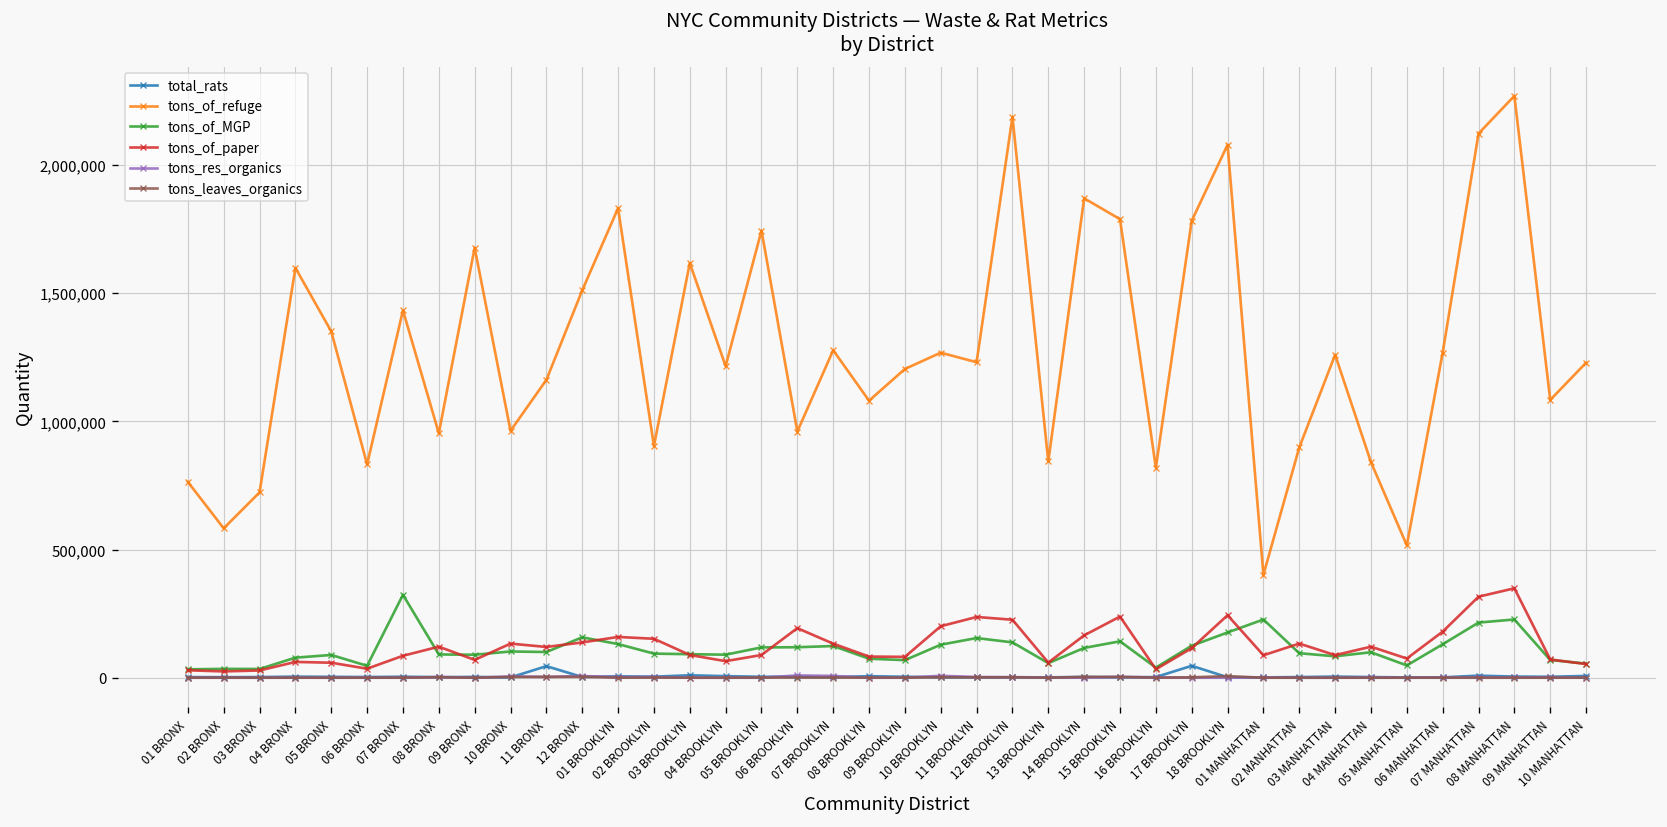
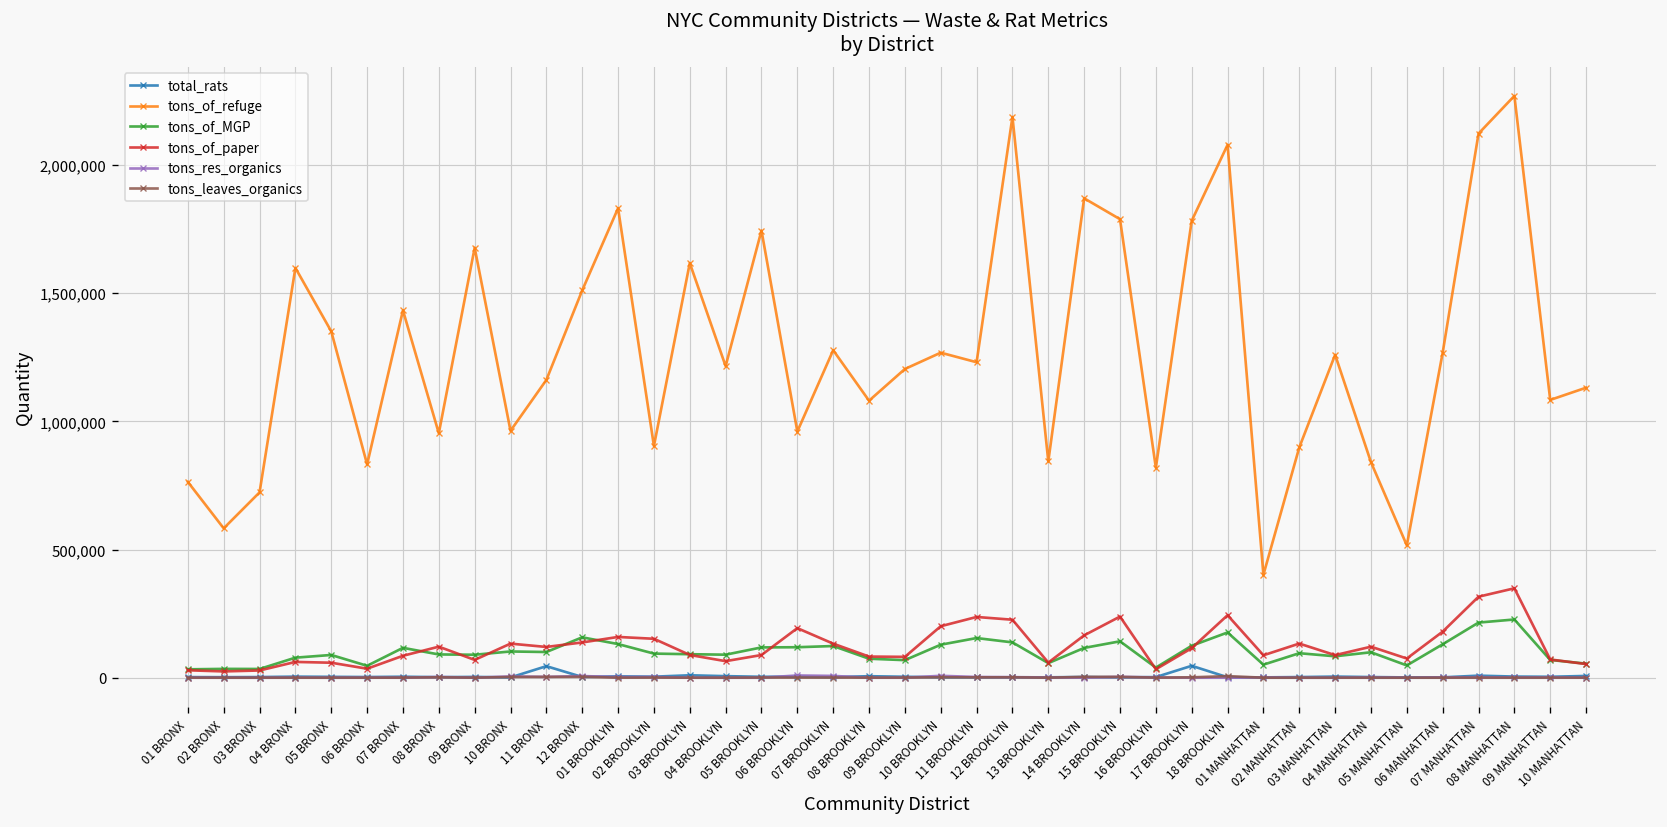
  {
    "total_rats": {
      "11 BRONX": "40,000",
      "17 BROOKLYN": "50,000"
    },
    "tons_of_refuge": {
      "01 BRONX": "760,000",
      "02 BRONX": "580,000",
      "03 BRONX": "720,000",
      "04 BRONX": "1,600,000",
      "05 BRONX": "1,350,000",
      "06 BRONX": "830,000",
      "07 BRONX": "1,430,000",
      "08 BRONX": "950,000",
      "09 BRONX": "1,680,000",
      "10 BRONX": "960,000",
      "11 BRONX": "1,160,000",
      "12 BRONX": "1,510,000",
      "01 BROOKLYN": "1,830,000",
      "02 BROOKLYN": "900,000",
      "03 BROOKLYN": "1,620,000",
      "04 BROOKLYN": "1,220,000",
      "05 BROOKLYN": "1,740,000",
      "06 BROOKLYN": "960,000",
      "07 BROOKLYN": "1,280,000",
      "08 BROOKLYN": "1,080,000",
      "09 BROOKLYN": "1,200,000",
      "10 BROOKLYN": "1,270,000",
      "11 BROOKLYN": "1,230,000",
      "12 BROOKLYN": "2,190,000",
      "13 BROOKLYN": "840,000",
      "14 BROOKLYN": "1,870,000",
      "15 BROOKLYN": "1,790,000",
      "16 BROOKLYN": "820,000",
      "17 BROOKLYN": "1,780,000",
      "18 BROOKLYN": "2,080,000",
      "01 MANHATTAN": "400,000",
      "02 MANHATTAN": "900,000",
      "03 MANHATTAN": "1,260,000",
      "04 MANHATTAN": "840,000",
      "05 MANHATTAN": "520,000",
      "06 MANHATTAN": "1,270,000",
      "07 MANHATTAN": "2,120,000",
      "08 MANHATTAN": "2,270,000",
      "09 MANHATTAN": "1,080,000",
-     "10 MANHATTAN": "1,230,000"
+     "10 MANHATTAN": "1,130,000"
    },
    "tons_of_MGP": {
      "04 BRONX": "80,000",
      "05 BRONX": "90,000",
-     "07 BRONX": "320,000",
+     "07 BRONX": "120,000",
      "08 BRONX": "90,000",
      "09 BRONX": "90,000",
      "10 BRONX": "100,000",
      "11 BRONX": "100,000",
      "12 BRONX": "160,000",
      "01 BROOKLYN": "130,000",
      "02 BROOKLYN": "90,000",
      "04 BROOKLYN": "90,000",
      "05 BROOKLYN": "120,000",
      "06 BROOKLYN": "120,000",
      "09 BROOKLYN": "70,000",
      "10 BROOKLYN": "130,000",
      "11 BROOKLYN": "150,000",
      "12 BROOKLYN": "140,000",
      "14 BROOKLYN": "120,000",
      "15 BROOKLYN": "140,000",
      "18 BROOKLYN": "180,000",
-     "01 MANHATTAN": "230,000",
+     "01 MANHATTAN": "50,000",
      "02 MANHATTAN": "100,000",
      "04 MANHATTAN": "100,000",
      "05 MANHATTAN": "50,000",
      "06 MANHATTAN": "130,000",
      "07 MANHATTAN": "220,000",
      "08 MANHATTAN": "230,000"
    },
    "tons_of_paper": {
      "04 BRONX": "60,000",
      "05 BRONX": "60,000",
      "07 BRONX": "90,000",
      "08 BRONX": "120,000",
      "09 BRONX": "70,000",
      "10 BRONX": "130,000",
      "11 BRONX": "120,000",
      "12 BRONX": "140,000",
      "01 BROOKLYN": "160,000",
      "02 BROOKLYN": "150,000",
      "04 BROOKLYN": "60,000",
      "05 BROOKLYN": "90,000",
      "06 BROOKLYN": "190,000",
      "09 BROOKLYN": "80,000",
      "10 BROOKLYN": "200,000",
      "11 BROOKLYN": "240,000",
      "12 BROOKLYN": "230,000",
      "14 BROOKLYN": "170,000",
      "15 BROOKLYN": "240,000",
      "18 BROOKLYN": "240,000",
      "01 MANHATTAN": "90,000",
      "02 MANHATTAN": "130,000",
      "04 MANHATTAN": "120,000",
      "05 MANHATTAN": "70,000",
      "06 MANHATTAN": "180,000",
      "07 MANHATTAN": "320,000",
      "08 MANHATTAN": "350,000"
    }
  }
